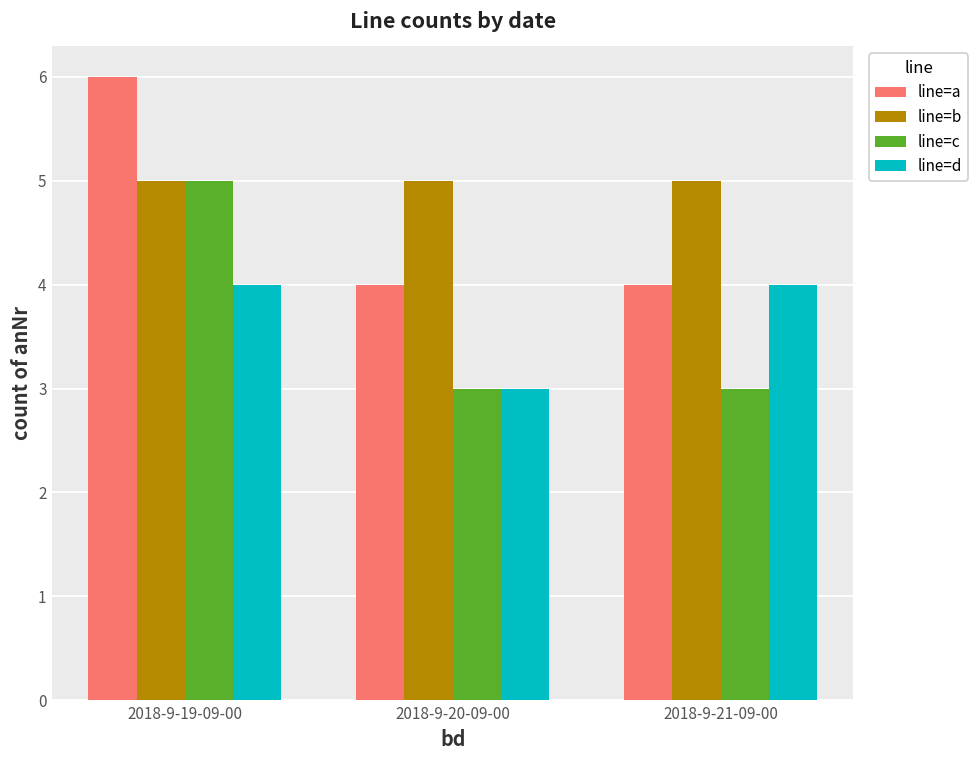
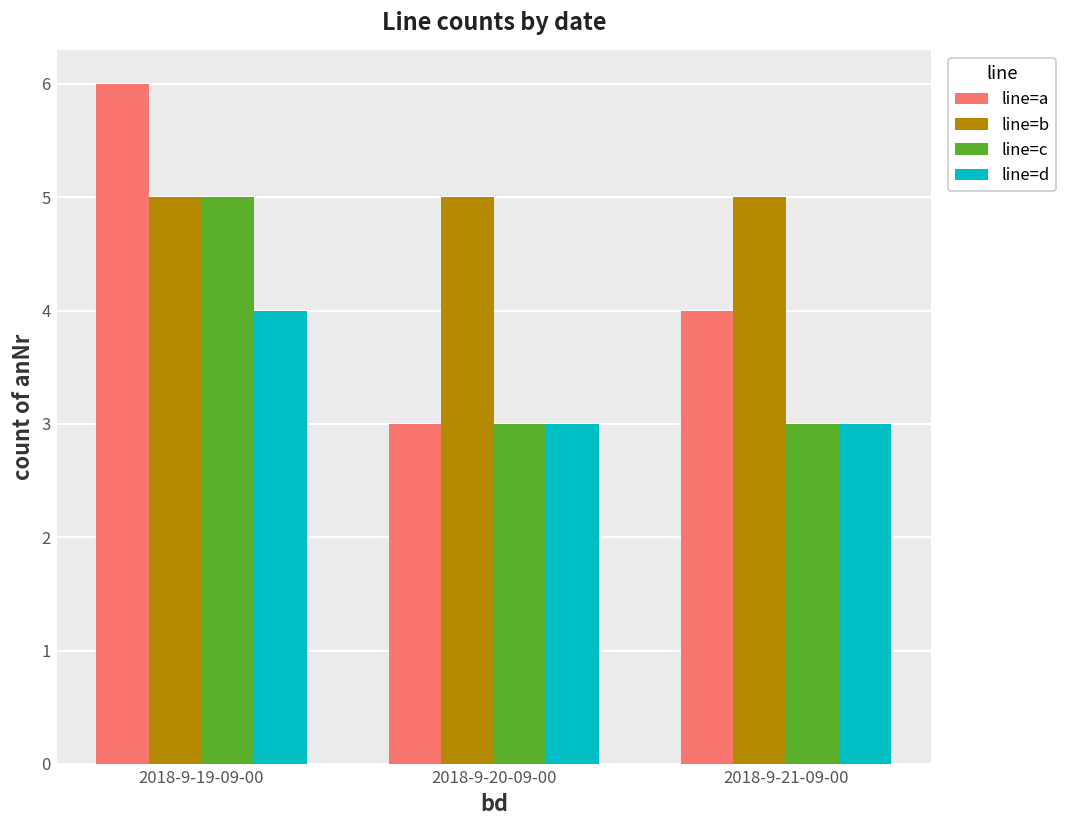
  {
    "line=a": {
      "2018-9-19-09-00": 6,
-     "2018-9-20-09-00": 4,
+     "2018-9-20-09-00": 3,
      "2018-9-21-09-00": 4
    },
    "line=b": {
      "2018-9-19-09-00": 5,
      "2018-9-20-09-00": 5,
      "2018-9-21-09-00": 5
    },
    "line=c": {
      "2018-9-19-09-00": 5,
      "2018-9-20-09-00": 3,
      "2018-9-21-09-00": 3
    },
    "line=d": {
      "2018-9-19-09-00": 4,
      "2018-9-20-09-00": 3,
-     "2018-9-21-09-00": 4
+     "2018-9-21-09-00": 3
    }
  }
